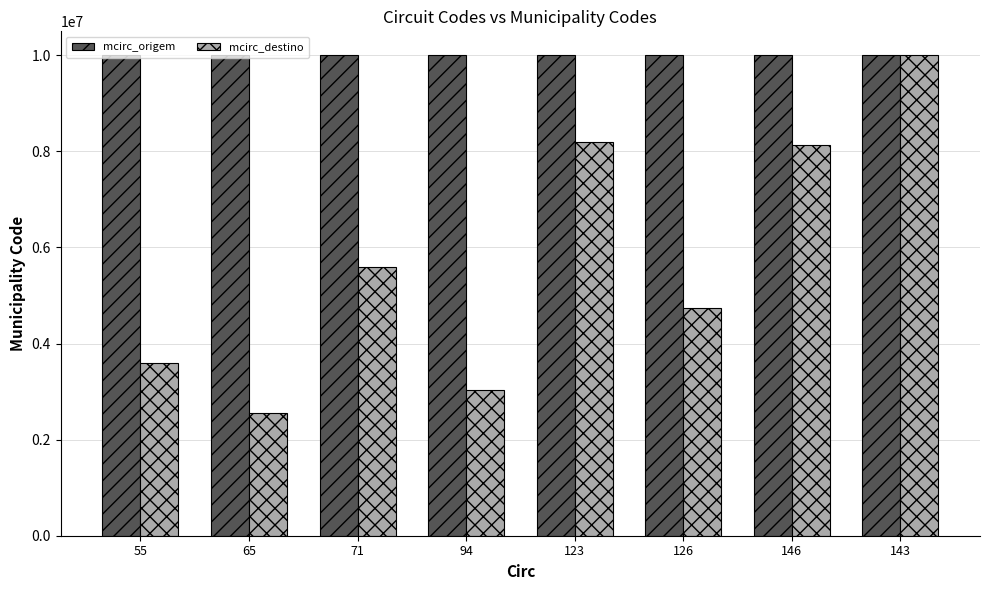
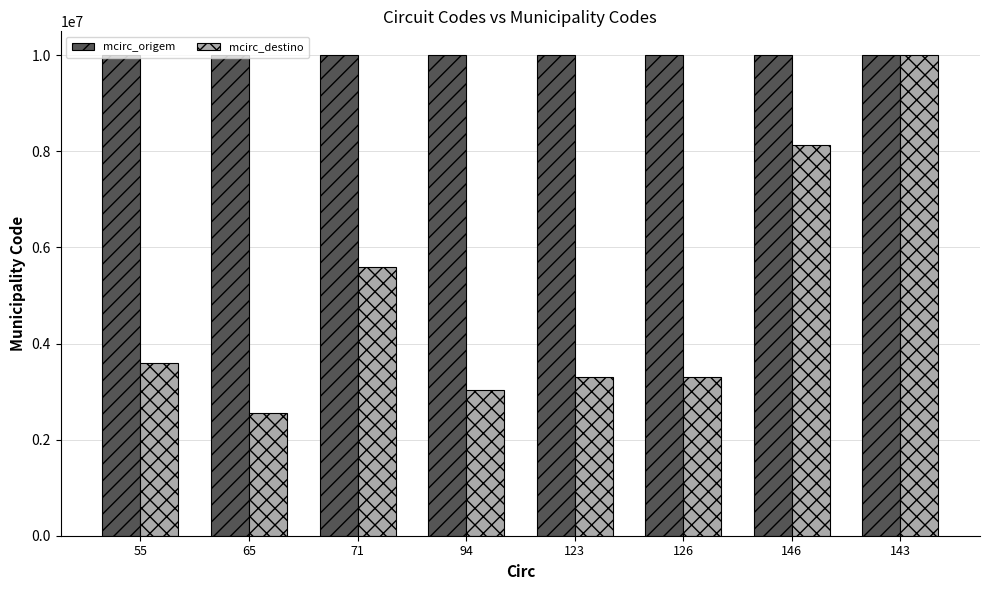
  {
    "mcirc_origem": {
      "71": 10000000,
      "94": 10000000,
      "123": 10000000,
      "126": 10000000,
      "146": 10000000,
      "143": 10000000
    },
    "mcirc_destino": {
      "55": 3600000,
      "65": 2600000,
      "71": 5600000,
      "94": 3000000,
-     "123": 8200000,
-     "126": 4700000,
+     "123": 3300000,
+     "126": 3300000,
      "146": 8100000,
      "143": 10000000
    }
  }
